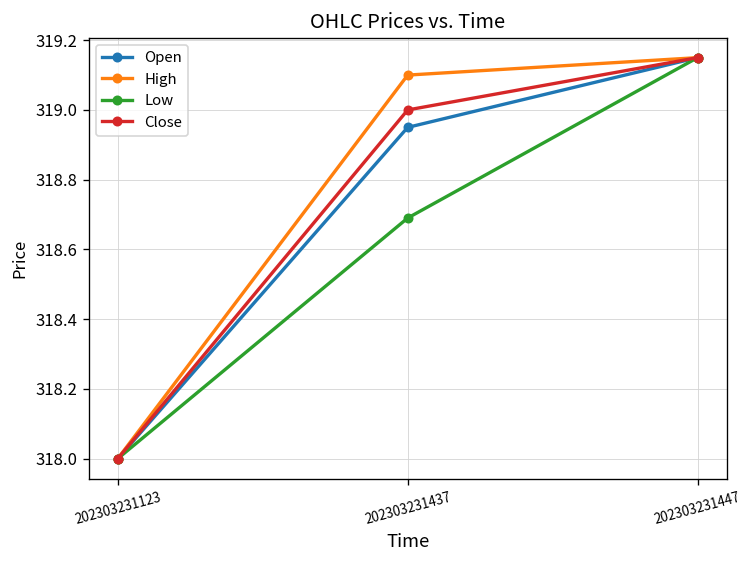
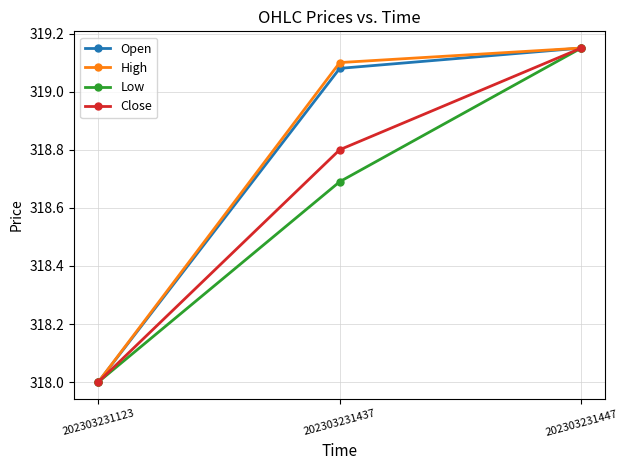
  {
    "Open": {
-     "202303231437": 318.95
+     "202303231437": 319.08
    },
    "High": {
      "202303231437": 319.10
    },
    "Low": {
      "202303231437": 318.69
    },
    "Close": {
-     "202303231437": 319.0
+     "202303231437": 318.8
    }
  }
